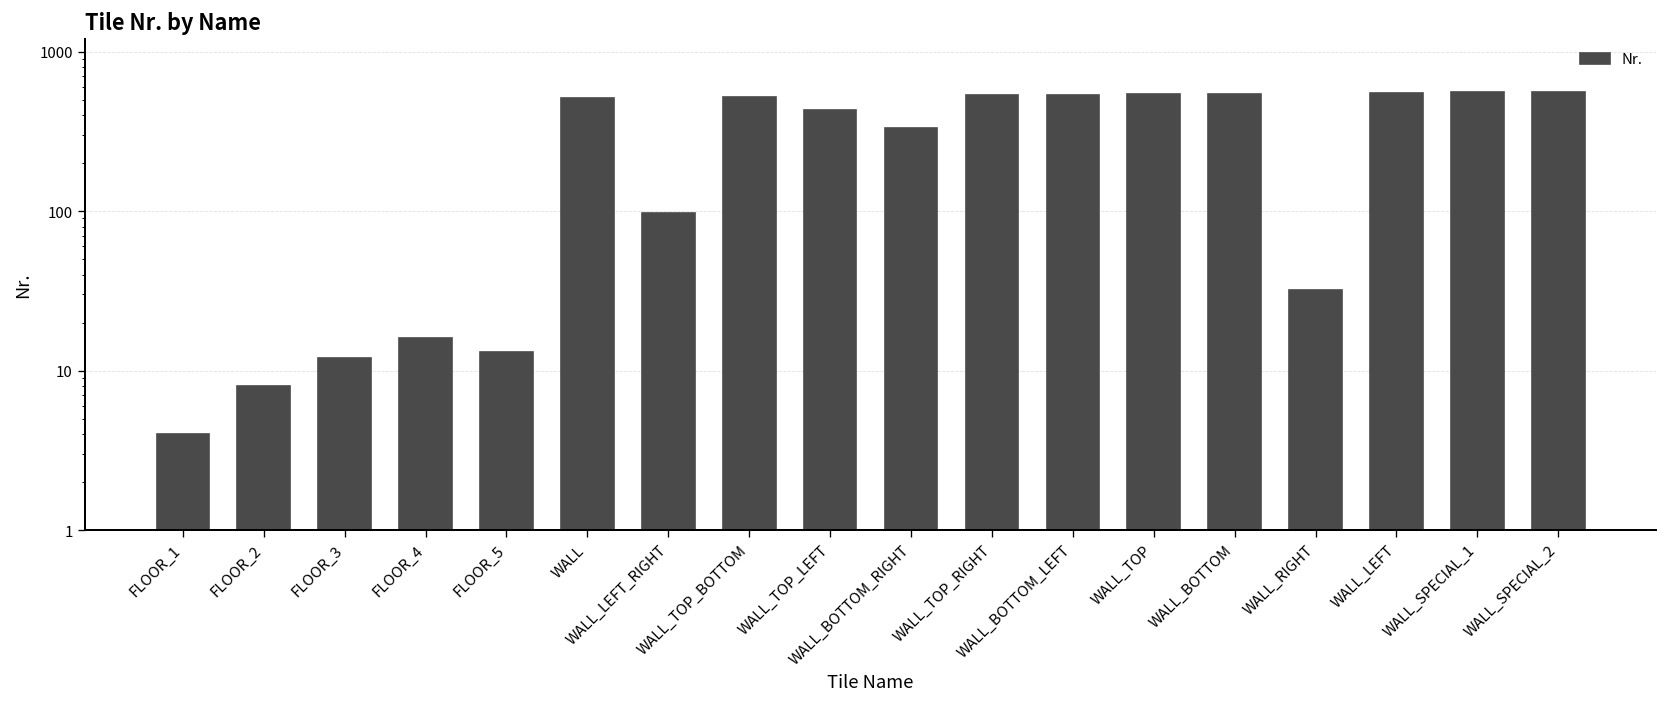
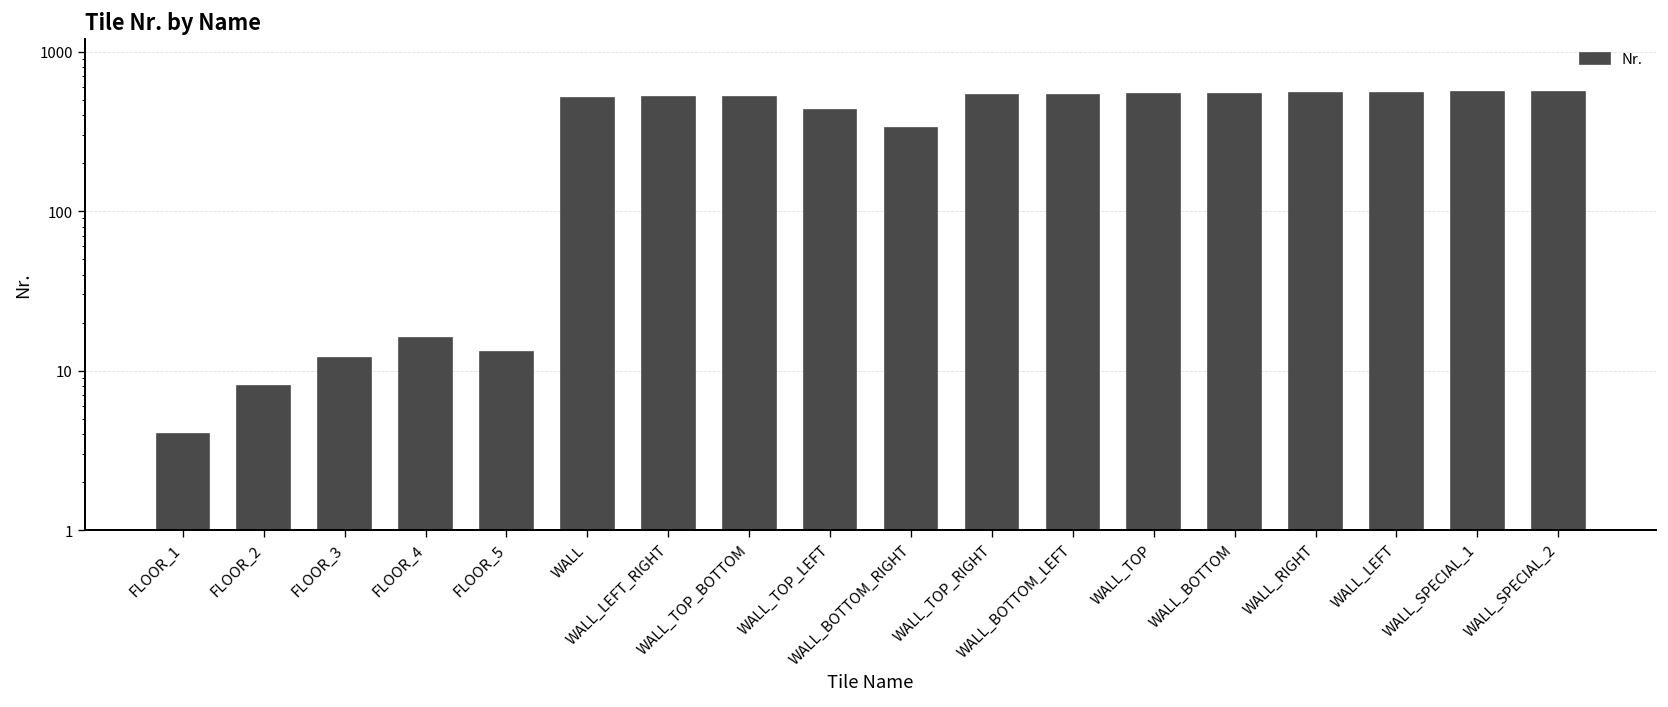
  {
    "FLOOR_1": 4,
    "FLOOR_2": 8,
    "FLOOR_3": 12,
    "FLOOR_4": 16,
    "FLOOR_5": 13,
    "WALL": 510,
-   "WALL_LEFT_RIGHT": 100,
+   "WALL_LEFT_RIGHT": 520,
    "WALL_TOP_BOTTOM": 520,
    "WALL_TOP_LEFT": 430,
    "WALL_BOTTOM_RIGHT": 330,
    "WALL_TOP_RIGHT": 530,
    "WALL_BOTTOM_LEFT": 540,
    "WALL_TOP": 540,
    "WALL_BOTTOM": 540,
-   "WALL_RIGHT": 32,
+   "WALL_RIGHT": 550,
    "WALL_LEFT": 550,
    "WALL_SPECIAL_1": 560,
    "WALL_SPECIAL_2": 560
  }
